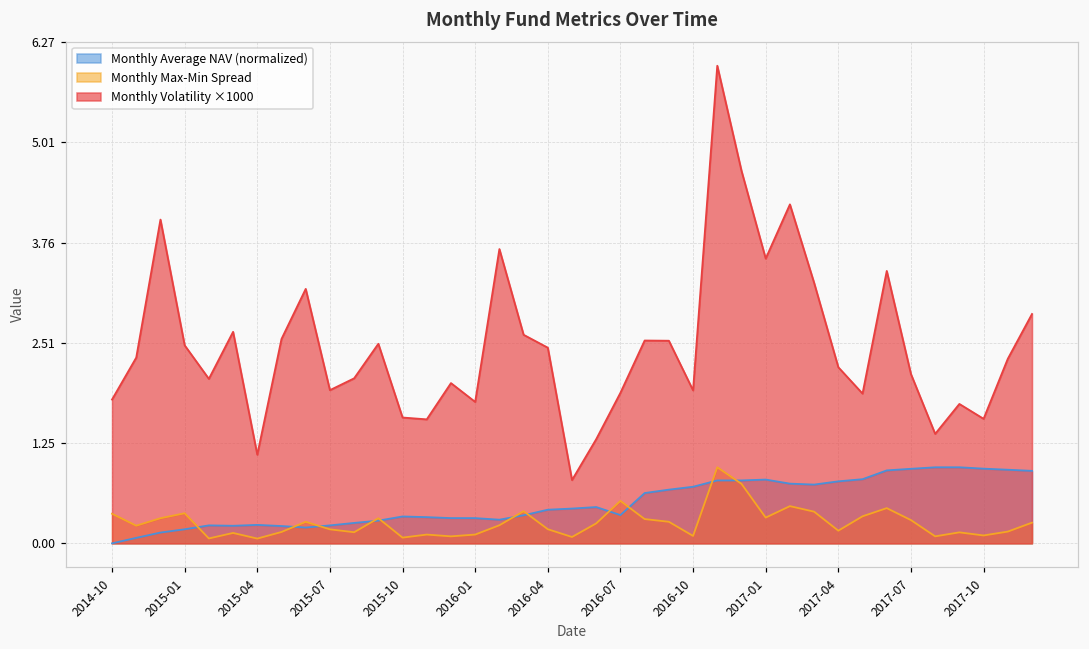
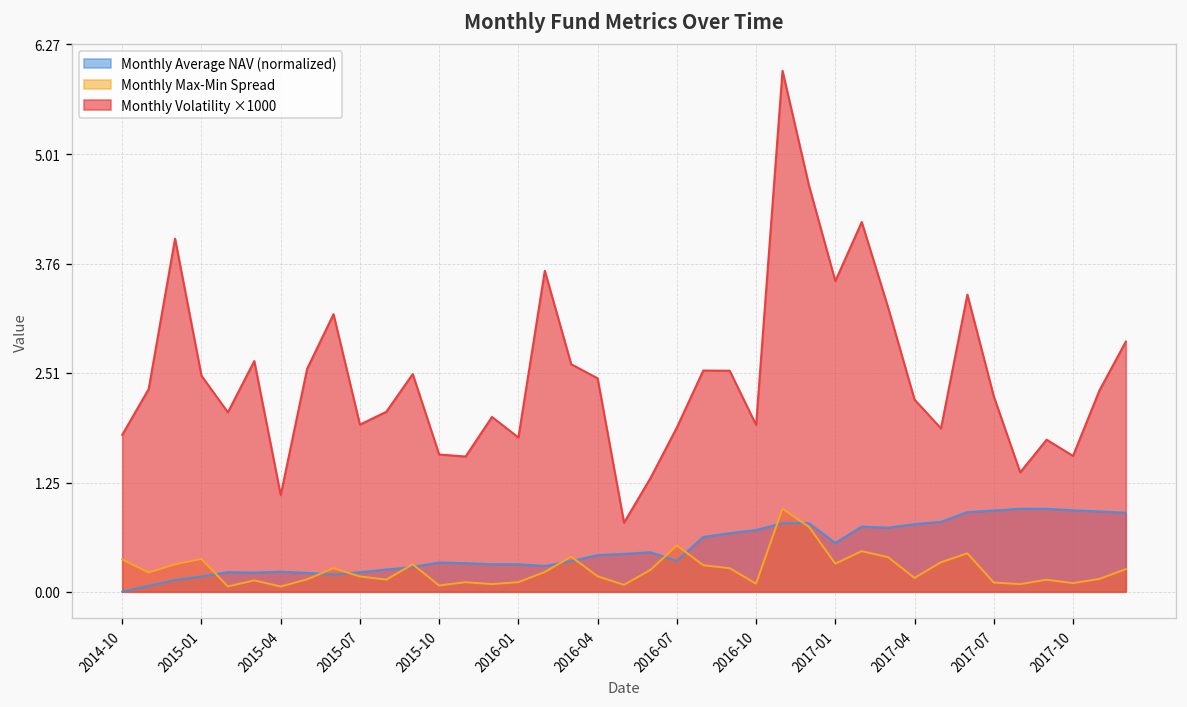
  {
    "Monthly Average NAV (normalized)": {
      "2014-10": 0.0,
      "2015-01": 0.2,
      "2015-04": 0.2,
      "2015-07": 0.2,
      "2015-10": 0.3,
      "2016-01": 0.3,
      "2016-04": 0.4,
      "2016-07": 0.4,
      "2016-10": 0.7,
-     "2017-01": 0.8,
+     "2017-01": 0.6,
      "2017-04": 0.8,
      "2017-07": 0.9,
      "2017-10": 0.9
    },
    "Monthly Max-Min Spread": {
      "2014-10": 0.4,
      "2015-01": 0.4,
      "2015-04": 0.1,
      "2015-07": 0.2,
      "2015-10": 0.1,
      "2016-01": 0.1,
      "2016-04": 0.2,
      "2016-07": 0.5,
      "2016-10": 0.1,
      "2017-01": 0.3,
      "2017-04": 0.2,
-     "2017-07": 0.3,
+     "2017-07": 0.1,
      "2017-10": 0.1
    },
    "Monthly Volatility ×1000": {
      "2014-10": 1.8,
      "2015-01": 2.5,
      "2015-04": 1.1,
      "2015-07": 1.9,
      "2015-10": 1.6,
      "2016-01": 1.8,
      "2016-04": 2.4,
      "2016-07": 1.9,
      "2016-10": 1.9,
      "2017-01": 3.6,
      "2017-04": 2.2,
-     "2017-07": 2.1,
+     "2017-07": 2.2,
      "2017-10": 1.6
    }
  }
